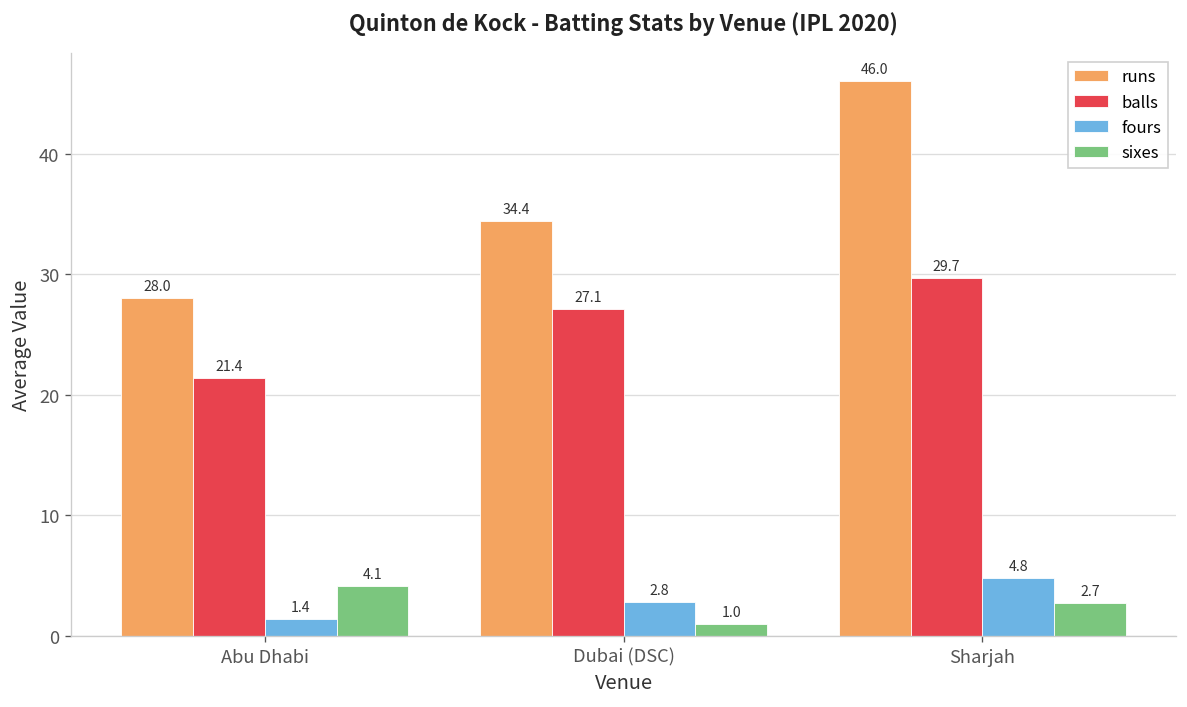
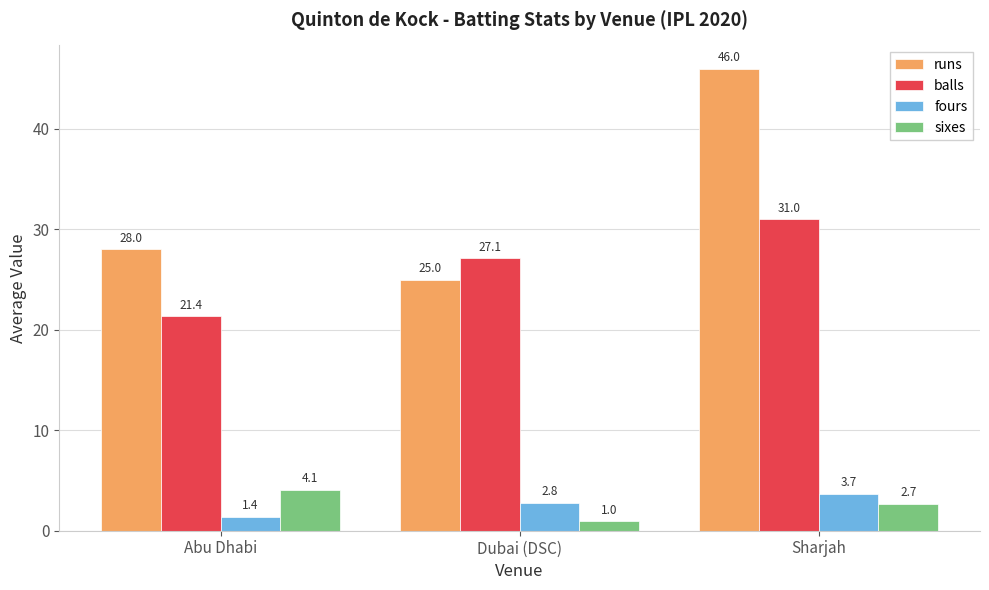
  {
    "runs": {
      "Abu Dhabi": 28.0,
-     "Dubai (DSC)": 34.4,
+     "Dubai (DSC)": 25.0,
      "Sharjah": 46.0
    },
    "balls": {
      "Abu Dhabi": 21.4,
      "Dubai (DSC)": 27.1,
-     "Sharjah": 29.7
+     "Sharjah": 31.0
    },
    "fours": {
      "Abu Dhabi": 1.4,
      "Dubai (DSC)": 2.8,
-     "Sharjah": 4.8
+     "Sharjah": 3.7
    },
    "sixes": {
      "Abu Dhabi": 4.1,
      "Dubai (DSC)": 1.0,
      "Sharjah": 2.7
    }
  }
